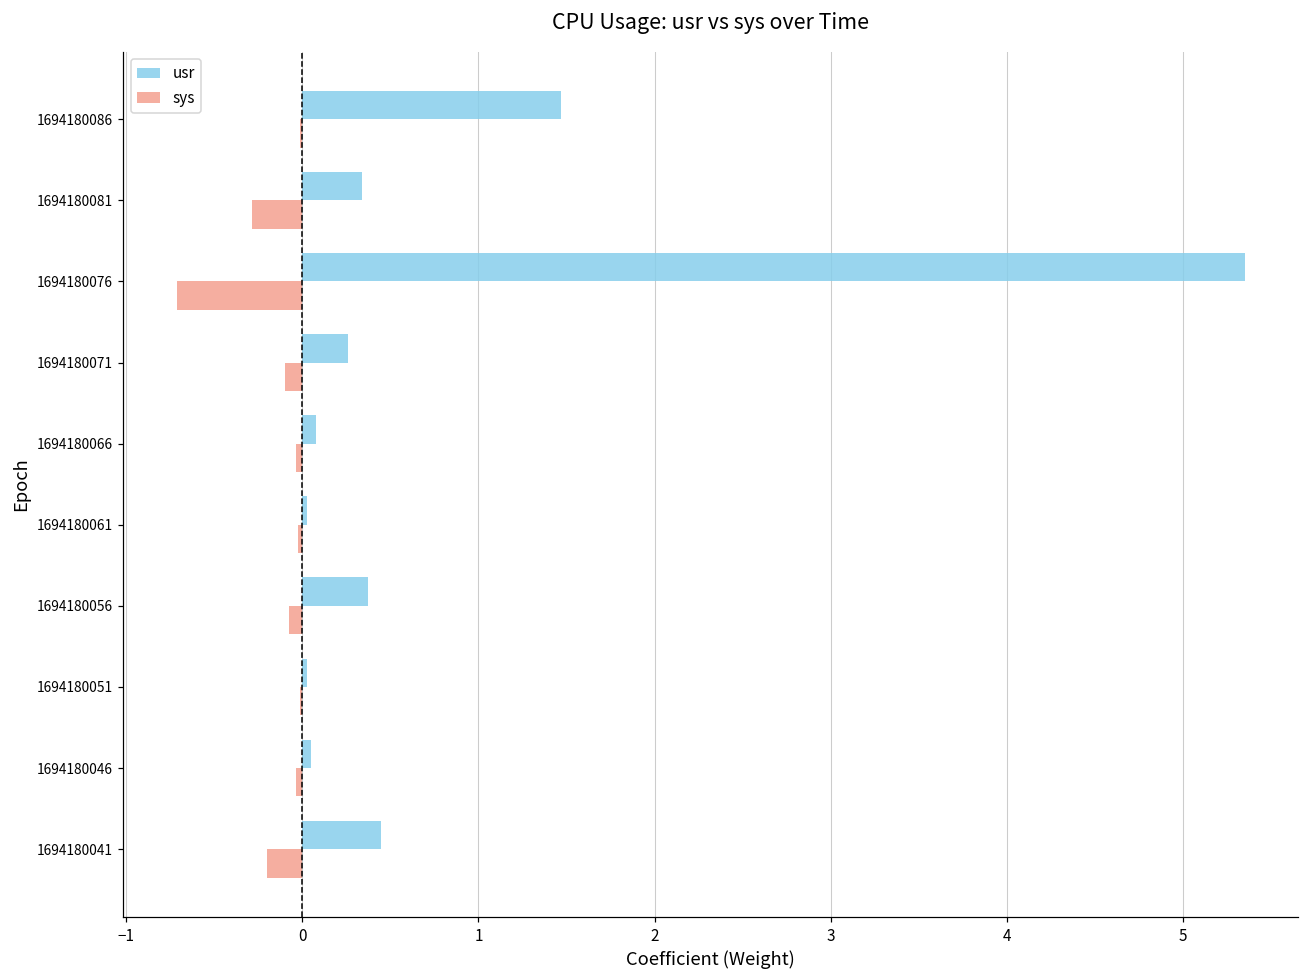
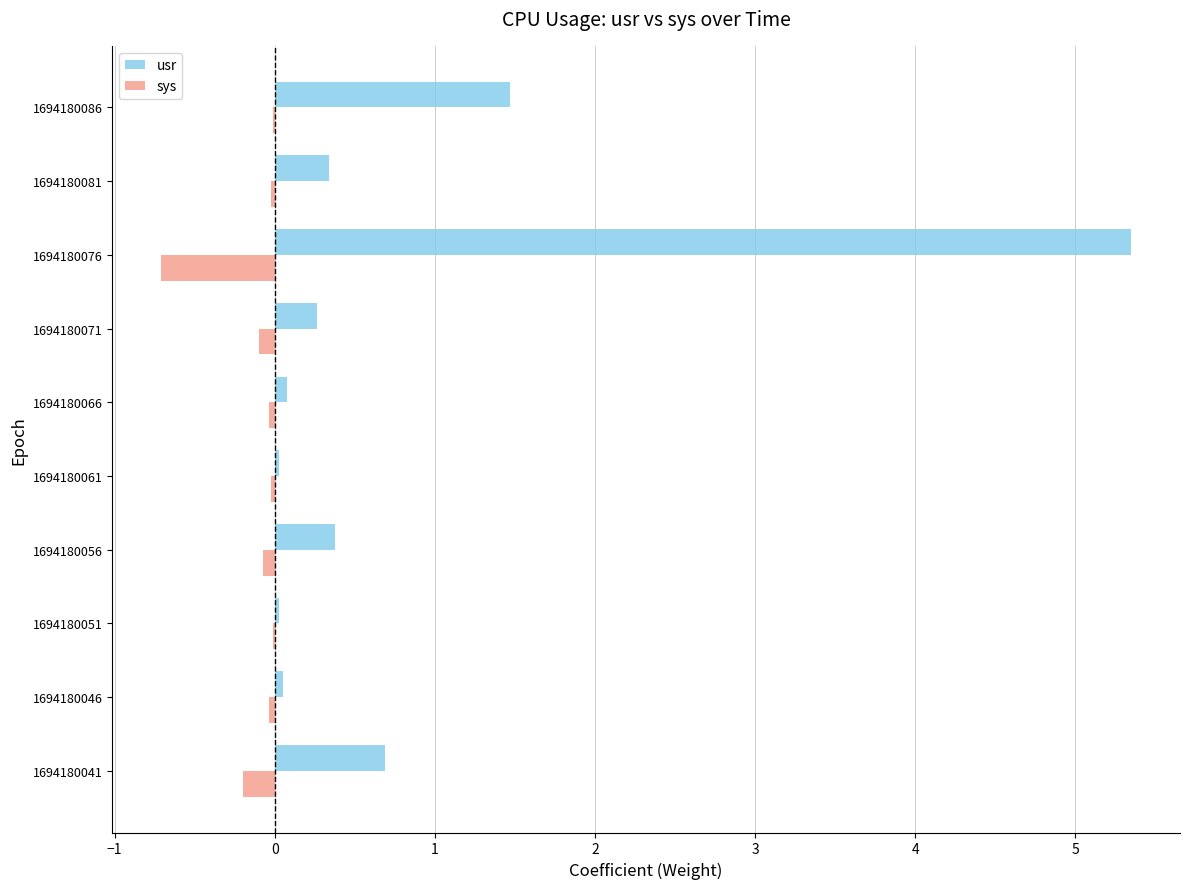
  {
    "usr": {
      "1694180086": 1.47,
      "1694180081": 0.34,
      "1694180076": 5.35,
      "1694180071": 0.26,
      "1694180066": 0.08,
      "1694180061": 0.03,
      "1694180056": 0.38,
      "1694180051": 0.03,
      "1694180046": 0.05,
-     "1694180041": 0.45
+     "1694180041": 0.69
    },
    "sys": {
-     "1694180081": -0.29,
+     "1694180081": -0.03,
      "1694180076": -0.71,
      "1694180071": -0.10,
      "1694180066": -0.04,
      "1694180061": -0.03,
      "1694180056": -0.08,
      "1694180046": -0.04,
      "1694180041": -0.20
    }
  }
